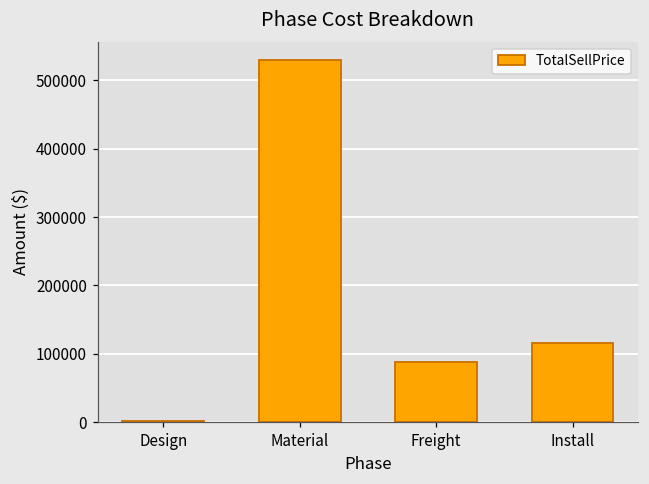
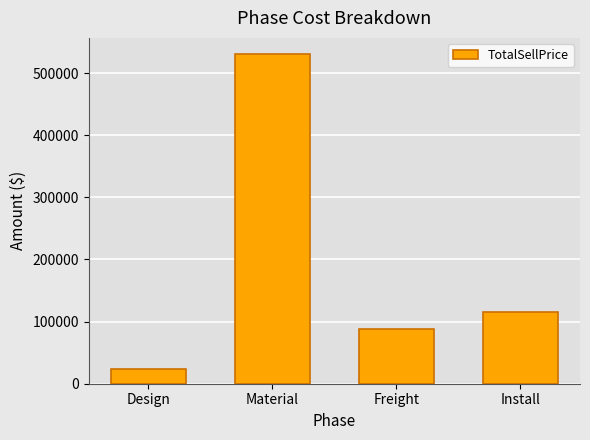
  {
-   "Design": 0,
+   "Design": 20000,
    "Material": 530000,
    "Freight": 90000,
    "Install": 120000
  }
